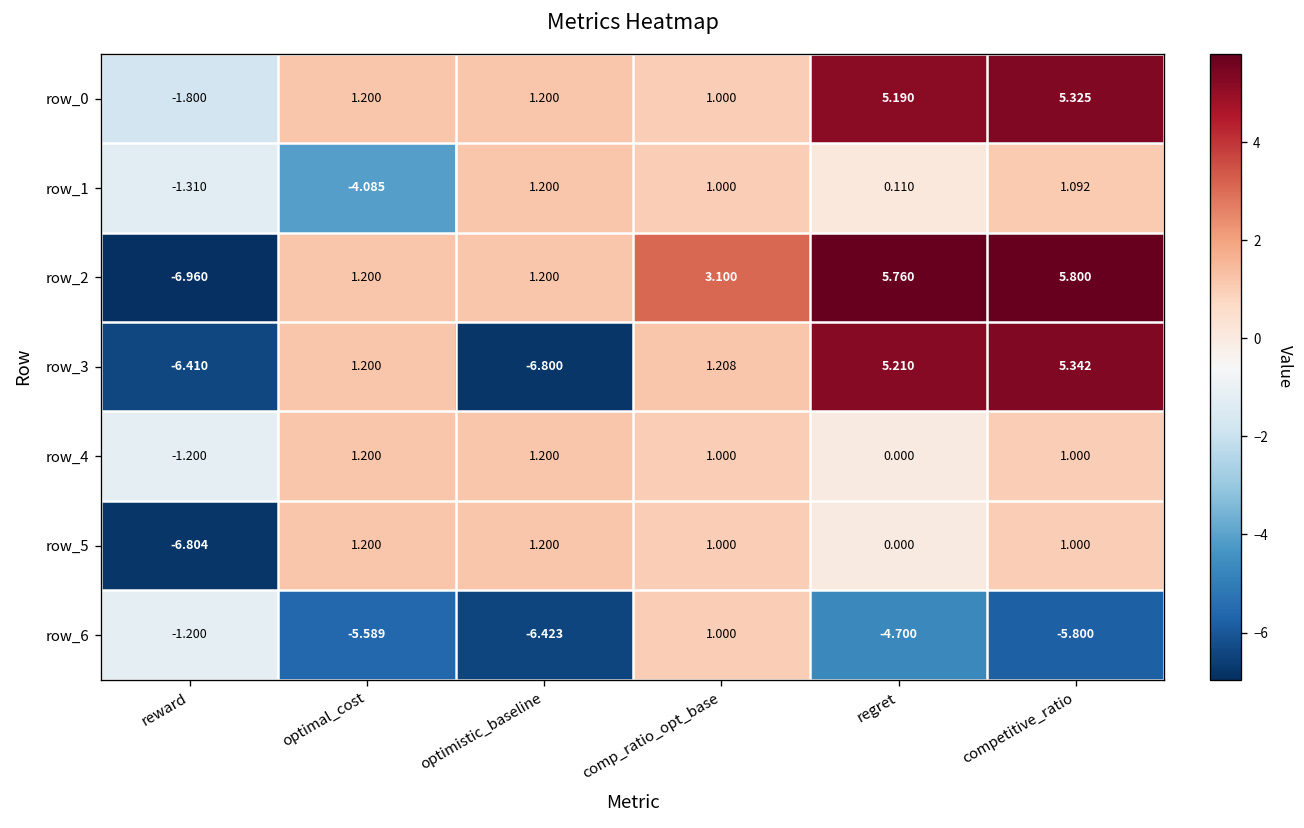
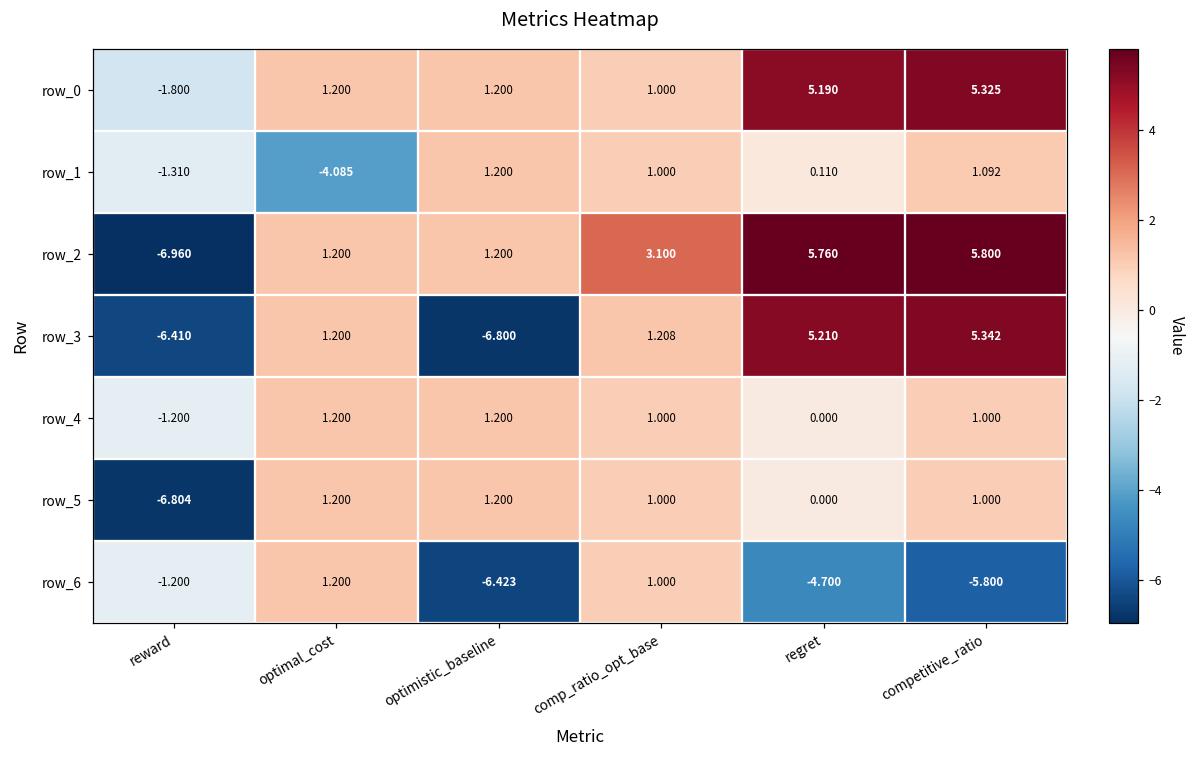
  {
    "row_0": {
      "reward": -1.800,
      "optimal_cost": 1.200,
      "optimistic_baseline": 1.200,
      "comp_ratio_opt_base": 1.000,
      "regret": 5.190,
      "competitive_ratio": 5.325
    },
    "row_1": {
      "reward": -1.310,
      "optimal_cost": -4.085,
      "optimistic_baseline": 1.200,
      "comp_ratio_opt_base": 1.000,
      "regret": 0.110,
      "competitive_ratio": 1.092
    },
    "row_2": {
      "reward": -6.960,
      "optimal_cost": 1.200,
      "optimistic_baseline": 1.200,
      "comp_ratio_opt_base": 3.100,
      "regret": 5.760,
      "competitive_ratio": 5.800
    },
    "row_3": {
      "reward": -6.410,
      "optimal_cost": 1.200,
      "optimistic_baseline": -6.800,
      "comp_ratio_opt_base": 1.208,
      "regret": 5.210,
      "competitive_ratio": 5.342
    },
    "row_4": {
      "reward": -1.200,
      "optimal_cost": 1.200,
      "optimistic_baseline": 1.200,
      "comp_ratio_opt_base": 1.000,
      "regret": 0.000,
      "competitive_ratio": 1.000
    },
    "row_5": {
      "reward": -6.804,
      "optimal_cost": 1.200,
      "optimistic_baseline": 1.200,
      "comp_ratio_opt_base": 1.000,
      "regret": 0.000,
      "competitive_ratio": 1.000
    },
    "row_6": {
      "reward": -1.200,
-     "optimal_cost": -5.589,
+     "optimal_cost": 1.200,
      "optimistic_baseline": -6.423,
      "comp_ratio_opt_base": 1.000,
      "regret": -4.700,
      "competitive_ratio": -5.800
    }
  }
